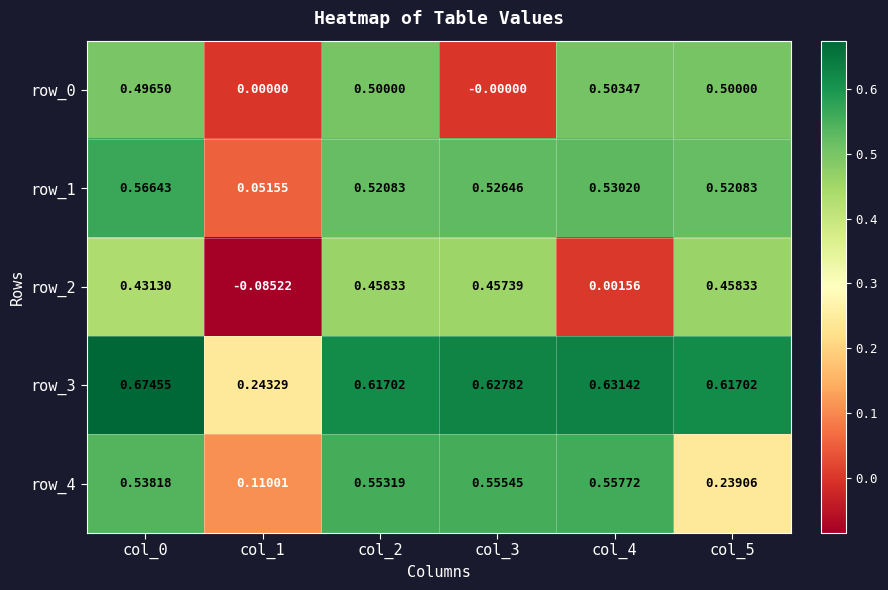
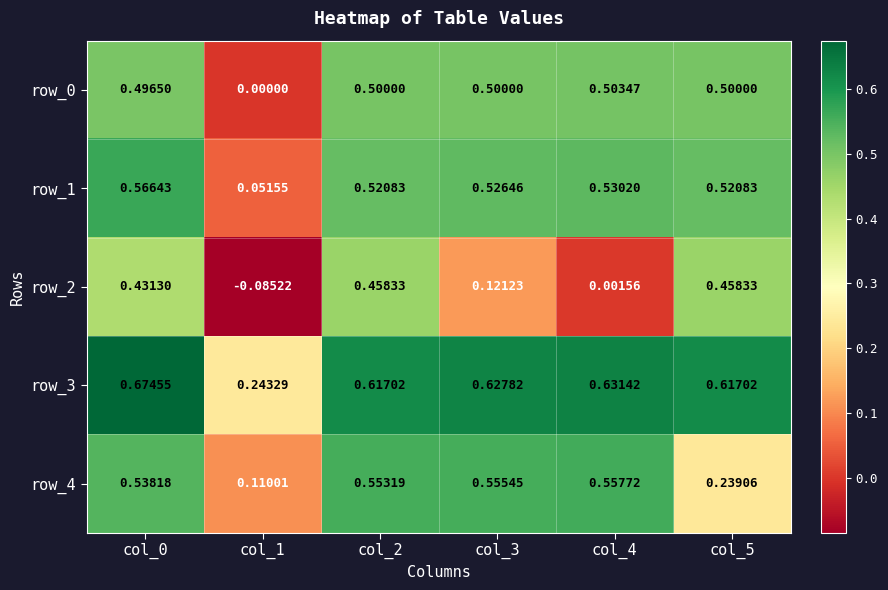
  {
    "row_0": {
      "col_0": 0.49650,
      "col_1": 0.00000,
      "col_2": 0.50000,
-     "col_3": -0.00000,
+     "col_3": 0.50000,
      "col_4": 0.50347,
      "col_5": 0.50000
    },
    "row_1": {
      "col_0": 0.56643,
      "col_1": 0.05155,
      "col_2": 0.52083,
      "col_3": 0.52646,
      "col_4": 0.53020,
      "col_5": 0.52083
    },
    "row_2": {
      "col_0": 0.43130,
      "col_1": -0.08522,
      "col_2": 0.45833,
-     "col_3": 0.45739,
+     "col_3": 0.12123,
      "col_4": 0.00156,
      "col_5": 0.45833
    },
    "row_3": {
      "col_0": 0.67455,
      "col_1": 0.24329,
      "col_2": 0.61702,
      "col_3": 0.62782,
      "col_4": 0.63142,
      "col_5": 0.61702
    },
    "row_4": {
      "col_0": 0.53818,
      "col_1": 0.11001,
      "col_2": 0.55319,
      "col_3": 0.55545,
      "col_4": 0.55772,
      "col_5": 0.23906
    }
  }
